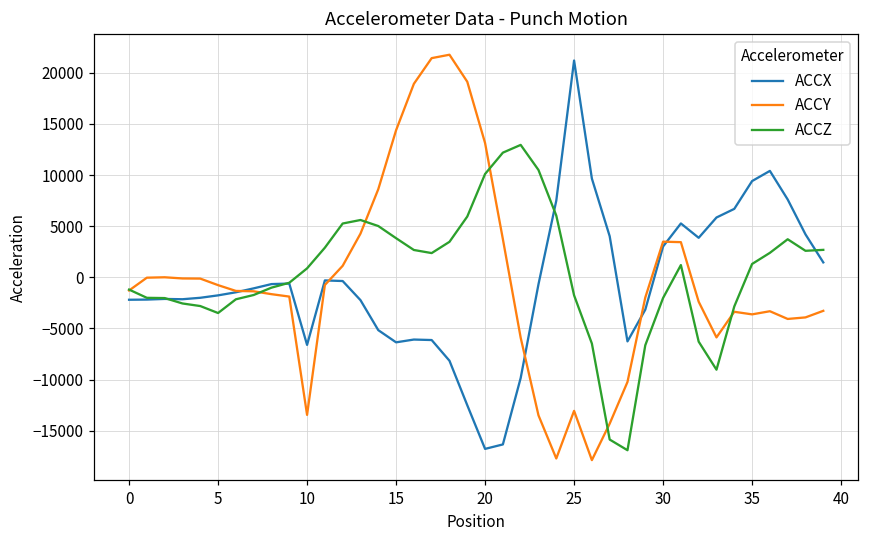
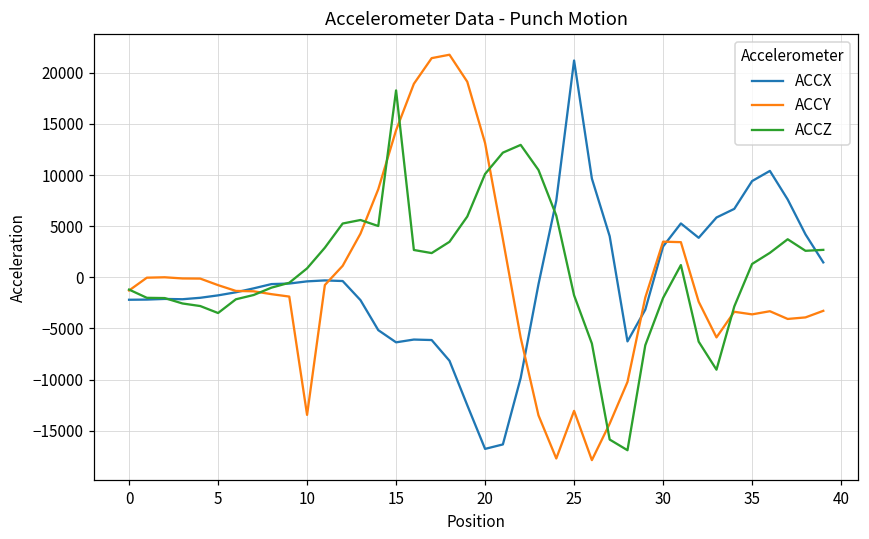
  {
    "ACCX": {
      "0": -2000,
      "5": -2000,
-     "10": -7000,
+     "10": 0,
      "15": -6000,
      "20": -17000,
      "25": 21000,
      "30": 3000,
      "35": 9000
    },
    "ACCY": {
      "5": -1000,
      "10": -13000,
      "15": 14000,
      "20": 13000,
      "25": -13000,
      "30": 3000,
      "35": -4000
    },
    "ACCZ": {
      "5": -3000,
      "10": 1000,
-     "15": 4000,
+     "15": 18000,
      "20": 10000,
      "25": -2000,
      "30": -2000,
      "35": 1000
    }
  }
